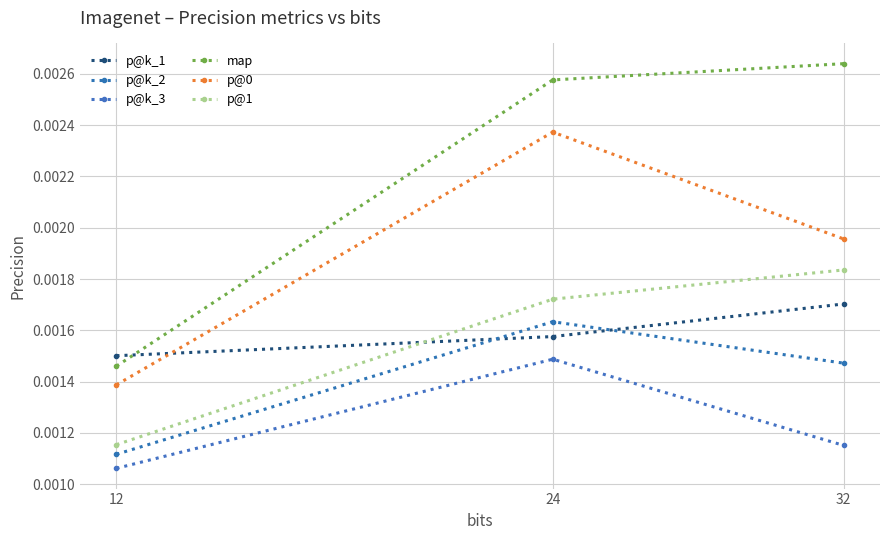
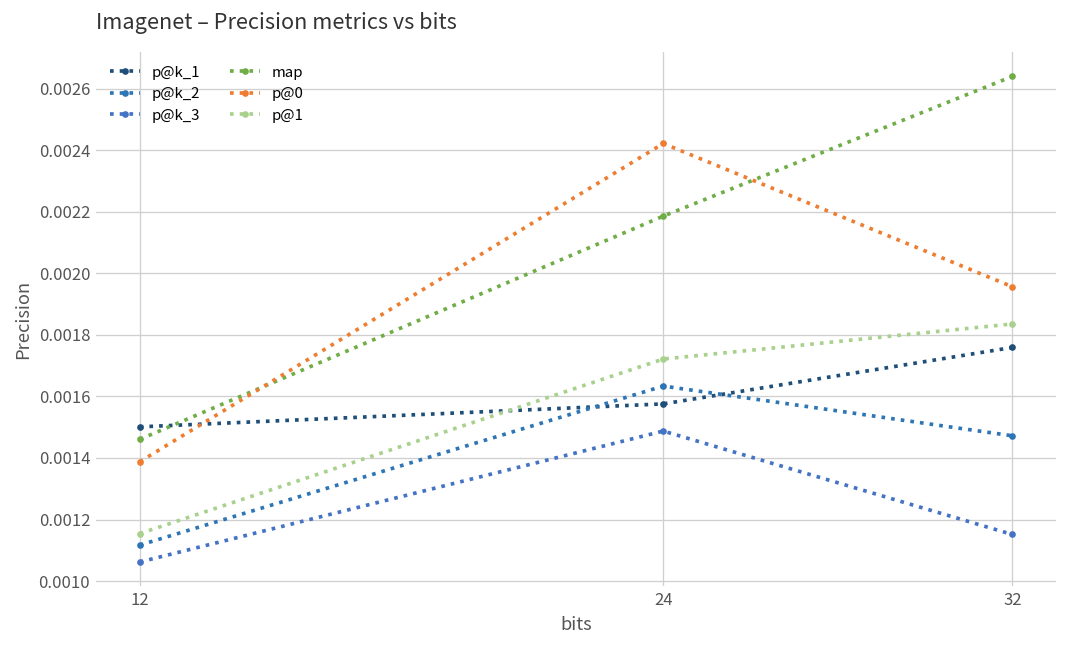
  {
    "p@k_1": {
      "12": 0.00150,
      "24": 0.00158,
-     "32": 0.00170
+     "32": 0.00176
    },
    "map": {
      "12": 0.00146,
-     "24": 0.00258,
+     "24": 0.00219,
      "32": 0.00264
    },
    "p@0": {
      "12": 0.00139,
-     "24": 0.00237,
+     "24": 0.00242,
      "32": 0.00196
    },
    "p@1": {
      "12": 0.00115,
      "24": 0.00172,
      "32": 0.00184
    }
  }
